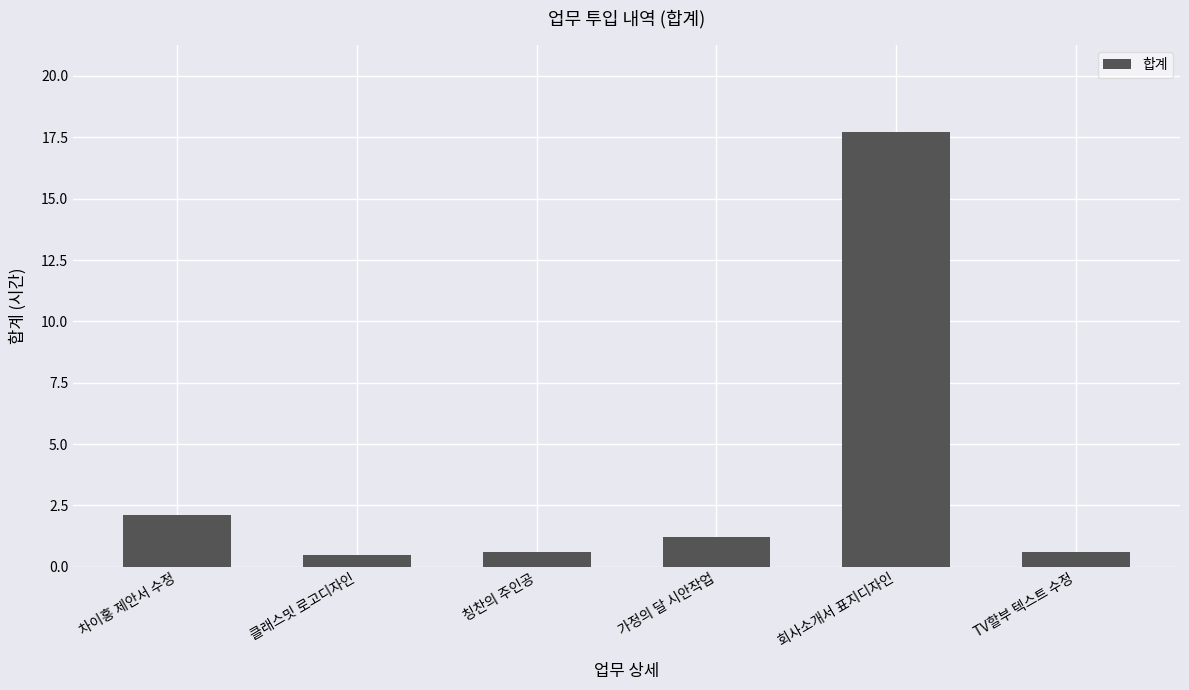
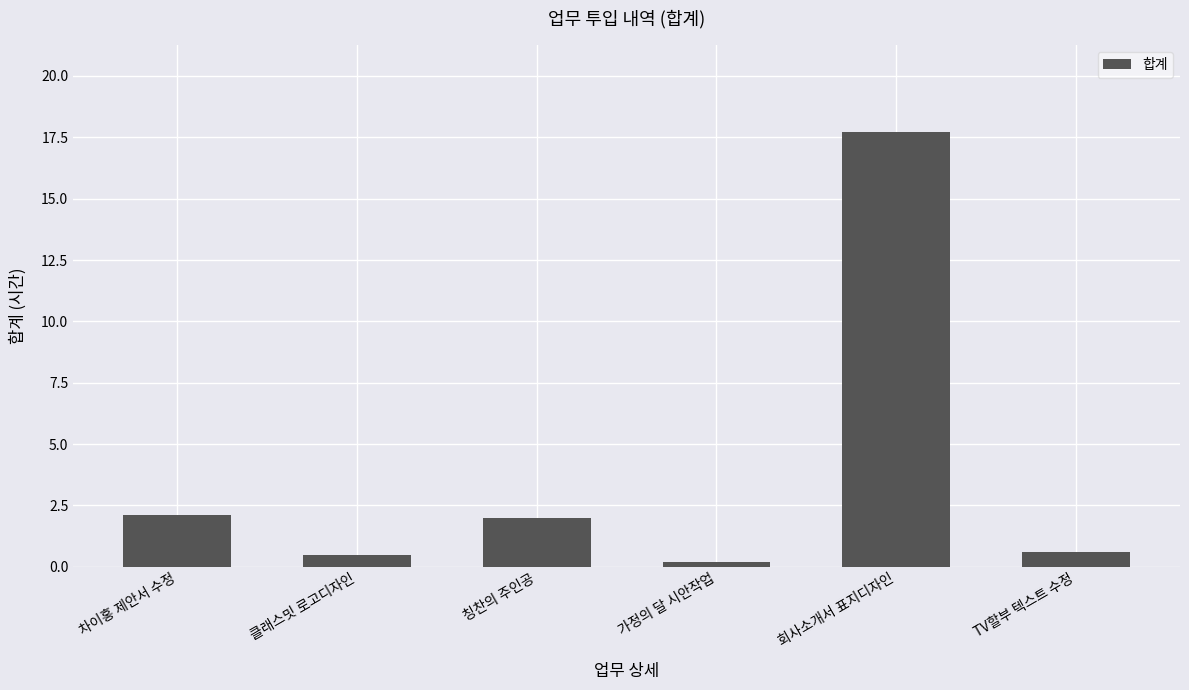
  {
    "차이홍 제안서 수정": 2.1,
    "클래스밋 로고디자인": 0.5,
-   "칭찬의 주인공": 0.6,
-   "가정의 달 시안작업": 1.2,
+   "칭찬의 주인공": 2.0,
+   "가정의 달 시안작업": 0.2,
    "회사소개서 표지디자인": 17.7,
    "TV할부 텍스트 수정": 0.6
  }
